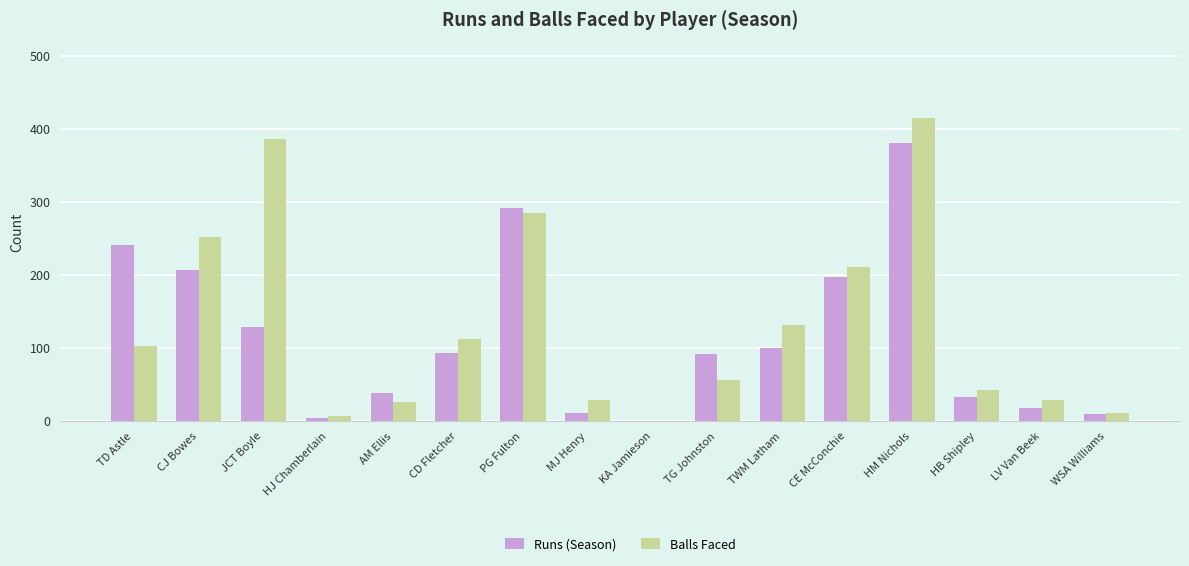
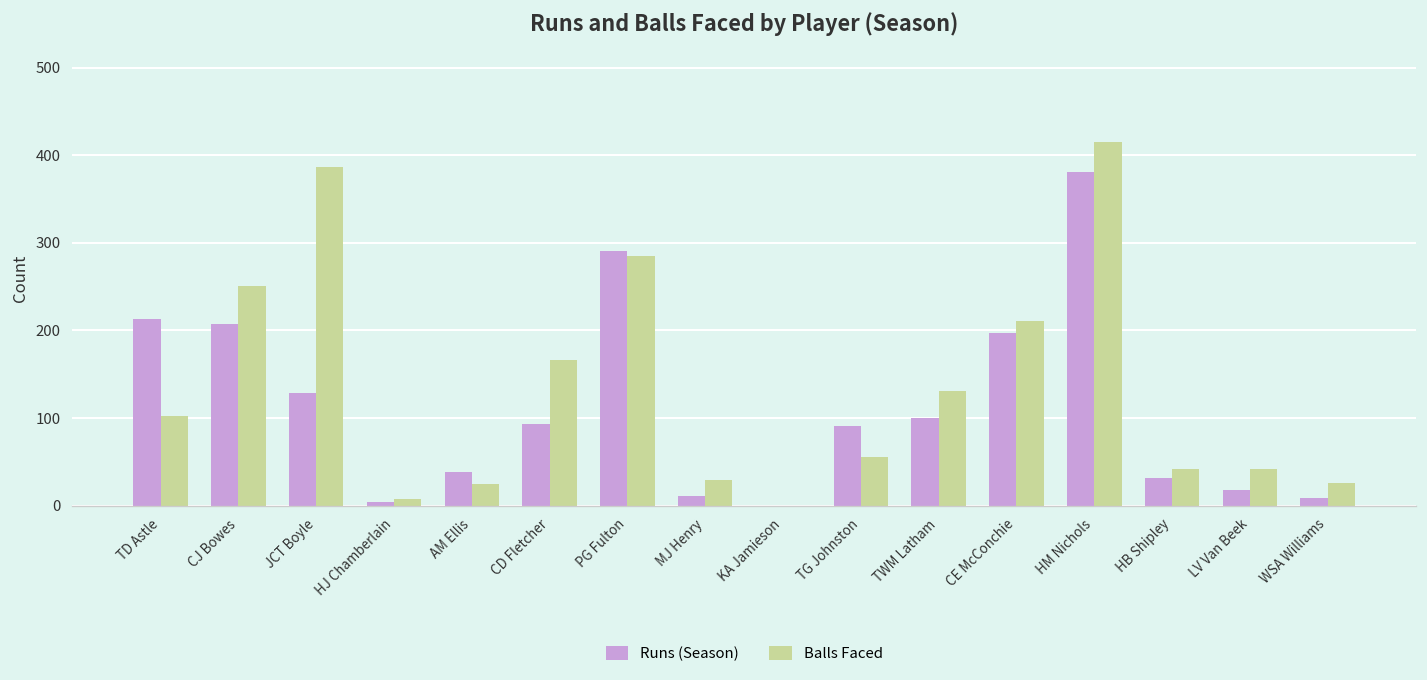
  {
    "Runs (Season)": {
-     "TD Astle": 240,
+     "TD Astle": 210,
      "CJ Bowes": 210,
      "JCT Boyle": 130,
      "HJ Chamberlain": 0,
      "AM Ellis": 40,
      "CD Fletcher": 90,
      "PG Fulton": 290,
      "MJ Henry": 10,
      "KA Jamieson": 0,
      "TG Johnston": 90,
      "TWM Latham": 100,
      "CE McConchie": 200,
      "HM Nichols": 380,
      "HB Shipley": 30,
      "LV Van Beek": 20,
      "WSA Williams": 10
    },
    "Balls Faced": {
      "TD Astle": 100,
      "CJ Bowes": 250,
      "JCT Boyle": 390,
      "HJ Chamberlain": 10,
      "AM Ellis": 30,
-     "CD Fletcher": 110,
+     "CD Fletcher": 170,
      "PG Fulton": 290,
      "MJ Henry": 30,
      "KA Jamieson": 0,
      "TG Johnston": 60,
      "TWM Latham": 130,
      "CE McConchie": 210,
      "HM Nichols": 420,
      "HB Shipley": 40,
-     "LV Van Beek": 30,
-     "WSA Williams": 10
+     "LV Van Beek": 40,
+     "WSA Williams": 30
    }
  }
